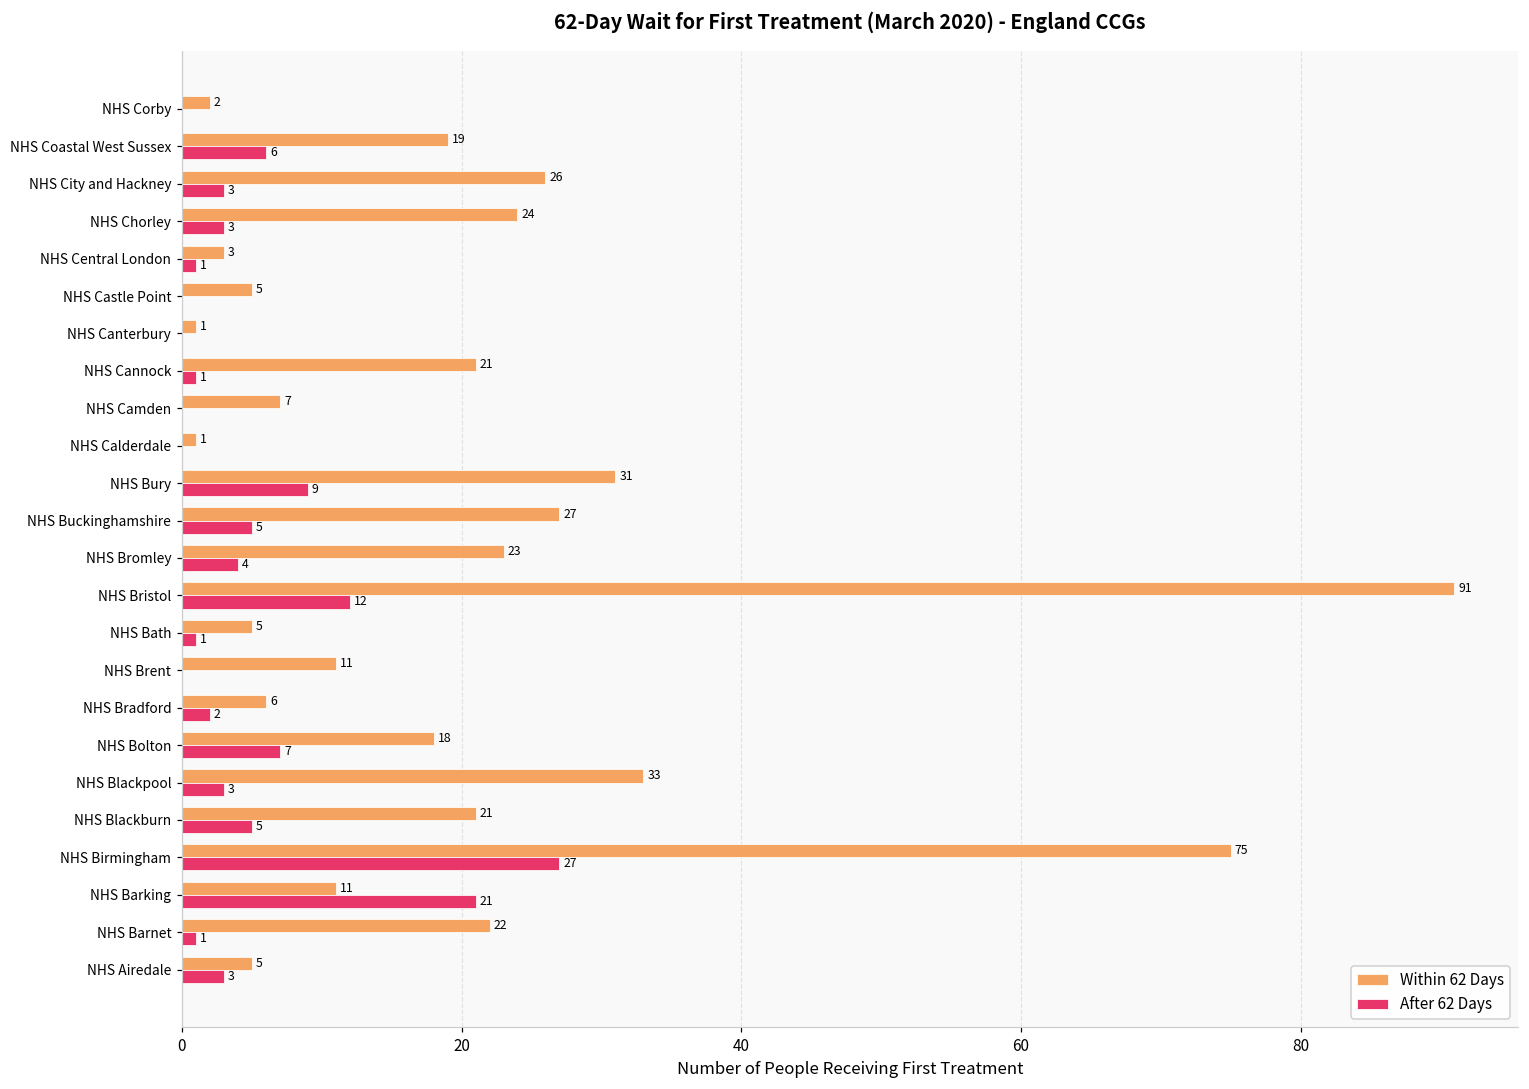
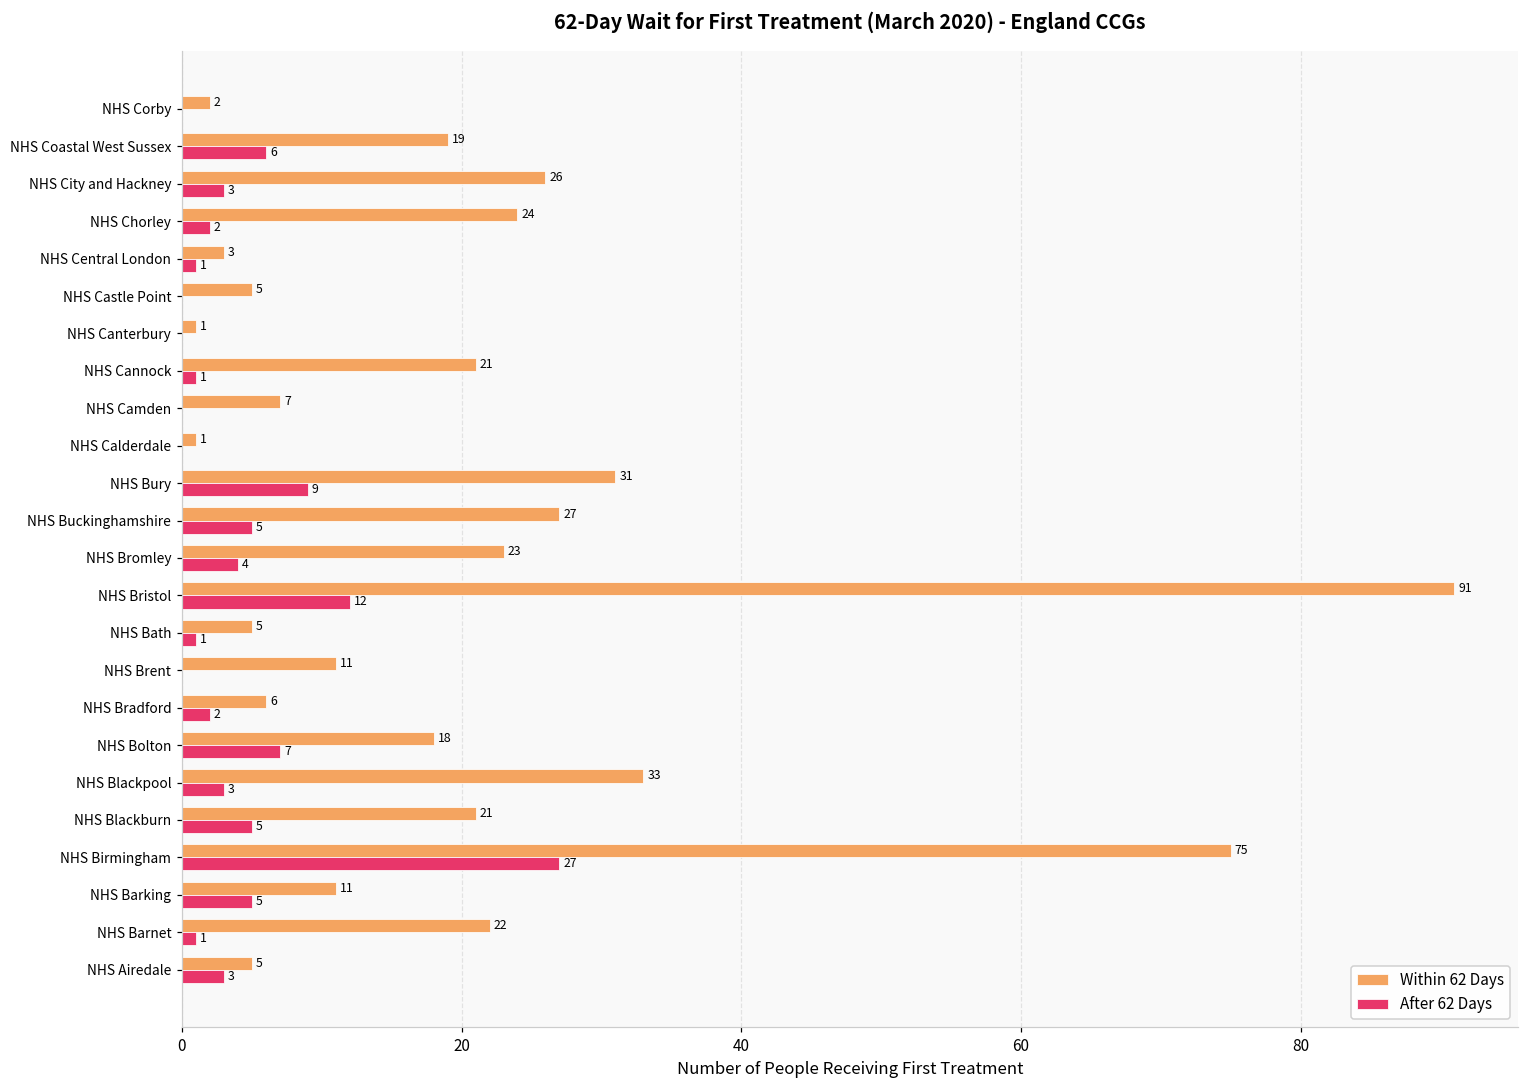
  {
    "Within 62 Days": {
      "NHS Corby": 2,
      "NHS Coastal West Sussex": 19,
      "NHS City and Hackney": 26,
      "NHS Chorley": 24,
      "NHS Central London": 3,
      "NHS Castle Point": 5,
      "NHS Canterbury": 1,
      "NHS Cannock": 21,
      "NHS Camden": 7,
      "NHS Calderdale": 1,
      "NHS Bury": 31,
      "NHS Buckinghamshire": 27,
      "NHS Bromley": 23,
      "NHS Bristol": 91,
      "NHS Bath": 5,
      "NHS Brent": 11,
      "NHS Bradford": 6,
      "NHS Bolton": 18,
      "NHS Blackpool": 33,
      "NHS Blackburn": 21,
      "NHS Birmingham": 75,
      "NHS Barking": 11,
      "NHS Barnet": 22,
      "NHS Airedale": 5
    },
    "After 62 Days": {
      "NHS Coastal West Sussex": 6,
      "NHS City and Hackney": 3,
-     "NHS Chorley": 3,
+     "NHS Chorley": 2,
      "NHS Central London": 1,
      "NHS Cannock": 1,
      "NHS Bury": 9,
      "NHS Buckinghamshire": 5,
      "NHS Bromley": 4,
      "NHS Bristol": 12,
      "NHS Bath": 1,
      "NHS Bradford": 2,
      "NHS Bolton": 7,
      "NHS Blackpool": 3,
      "NHS Blackburn": 5,
      "NHS Birmingham": 27,
-     "NHS Barking": 21,
+     "NHS Barking": 5,
      "NHS Barnet": 1,
      "NHS Airedale": 3
    }
  }
